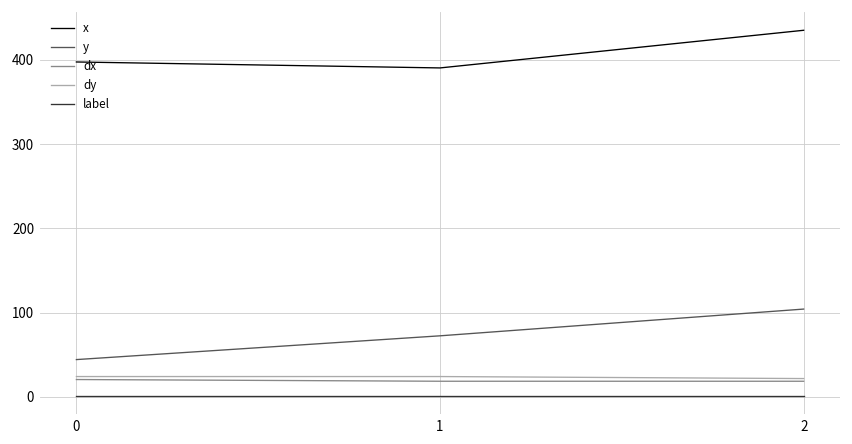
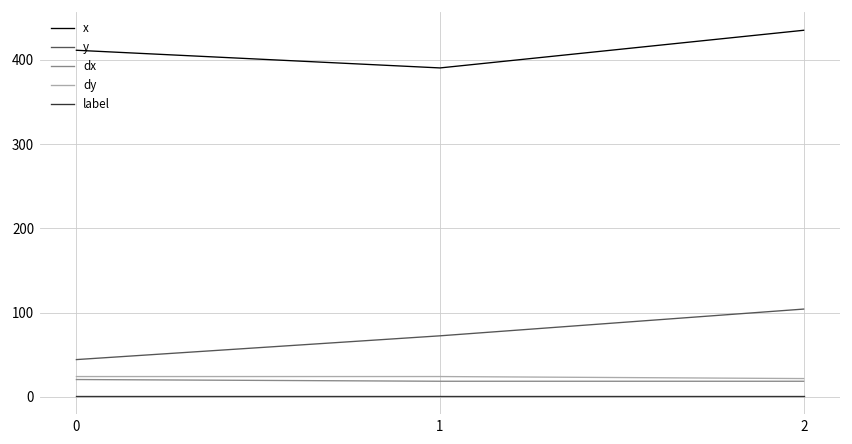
  {
    "x": {
-     "0": 400,
+     "0": 410,
      "1": 390,
      "2": 440
    }
  }
